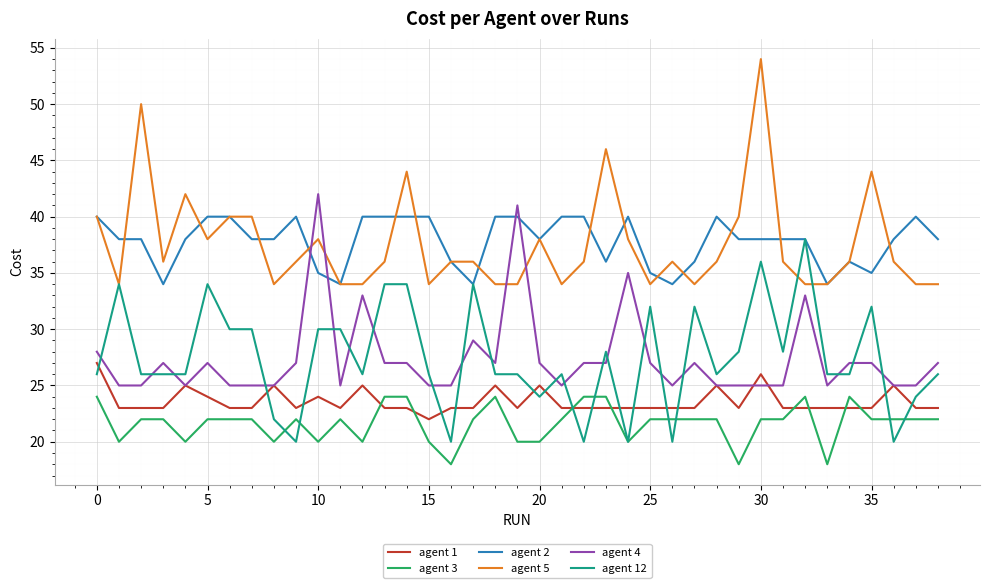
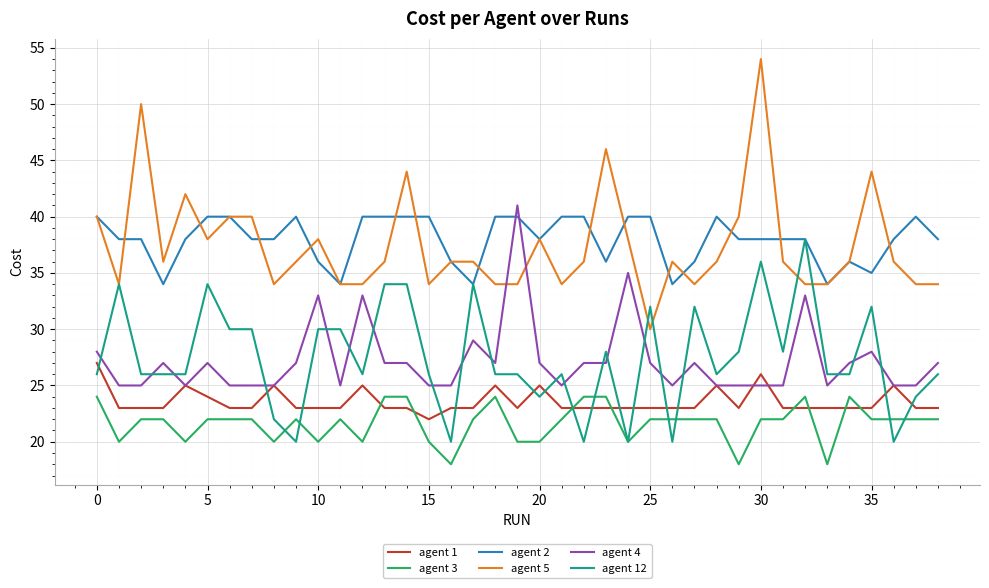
  {
    "agent 1": {
      "0": 27,
      "5": 24,
-     "10": 24,
+     "10": 23,
      "15": 22,
      "20": 25,
      "25": 23,
      "30": 26,
      "35": 23
    },
    "agent 2": {
      "5": 40,
-     "10": 35,
+     "10": 36,
      "15": 40,
-     "25": 35,
+     "25": 40,
      "30": 38,
      "35": 35
    },
    "agent 5": {
      "5": 38,
      "10": 38,
      "15": 34,
-     "25": 34,
+     "25": 30,
      "30": 54,
      "35": 44
    },
    "agent 4": {
      "0": 28,
      "5": 27,
-     "10": 42,
+     "10": 33,
      "15": 25,
      "20": 27,
      "25": 27,
      "30": 25,
-     "35": 27
+     "35": 28
    }
  }
